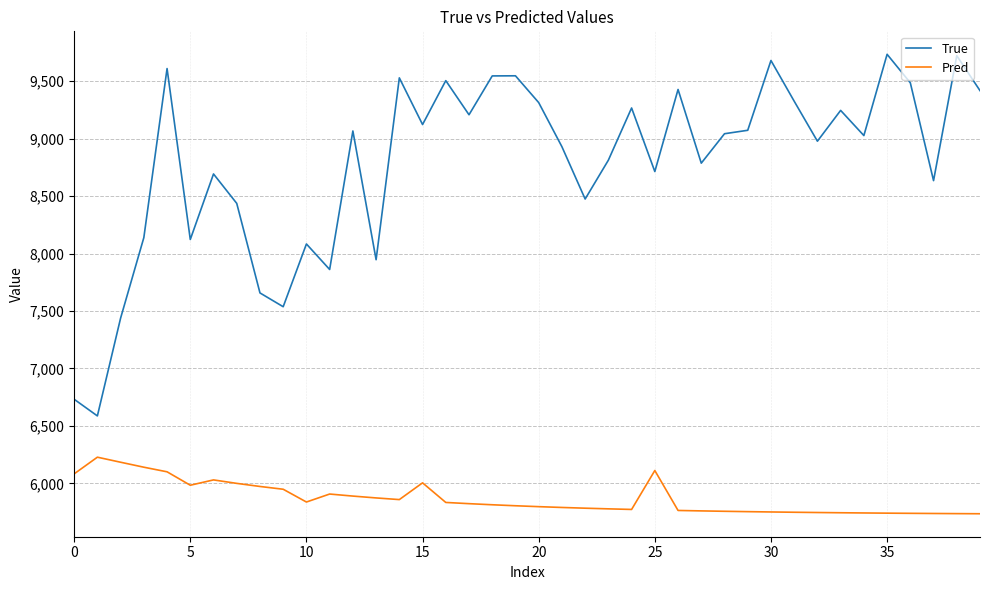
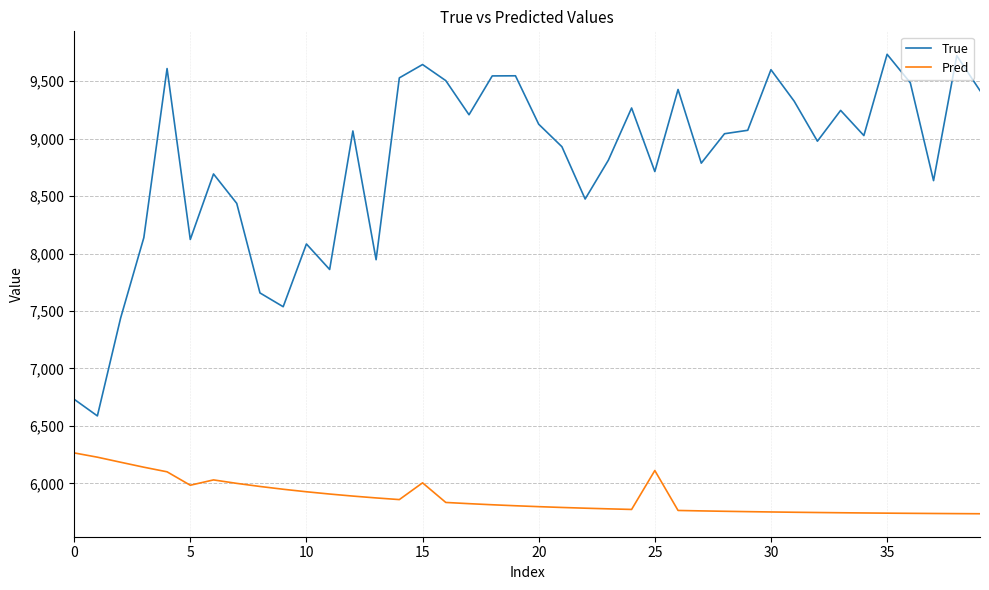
  {
    "True": {
      "0": "6,730",
      "5": "8,120",
      "10": "8,080",
-     "15": "9,120",
-     "20": "9,310",
+     "15": "9,640",
+     "20": "9,130",
      "25": "8,710",
-     "30": "9,680",
+     "30": "9,600",
      "35": "9,730"
    },
    "Pred": {
-     "0": "6,080",
+     "0": "6,270",
      "5": "5,980",
-     "10": "5,840",
+     "10": "5,930",
      "15": "6,000",
      "20": "5,800",
      "25": "6,110",
      "30": "5,750",
      "35": "5,740"
    }
  }
